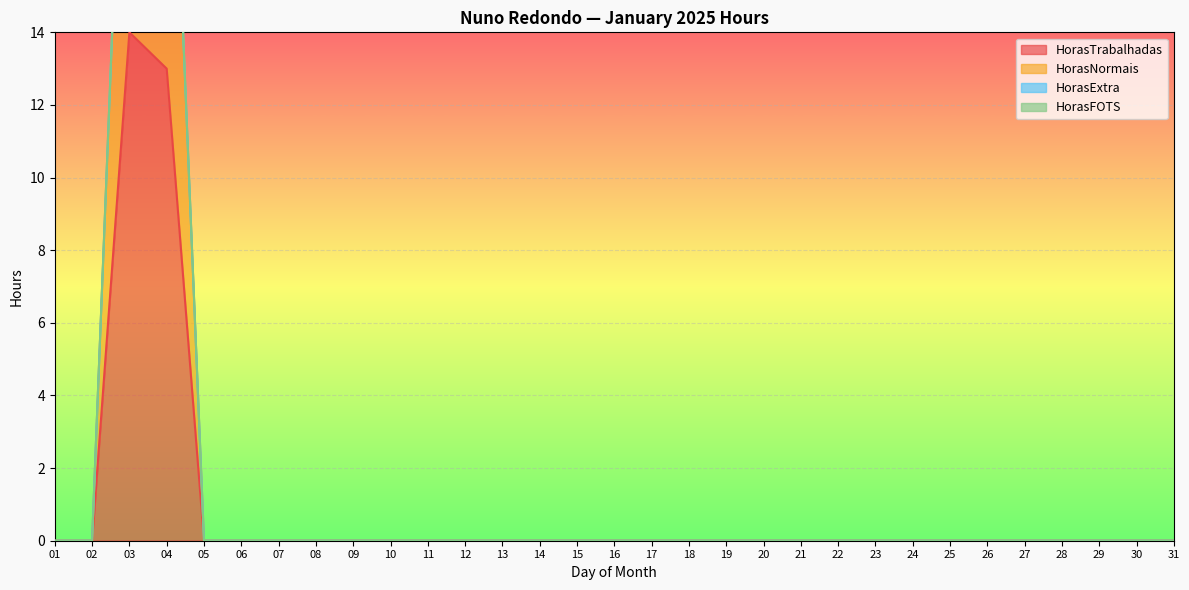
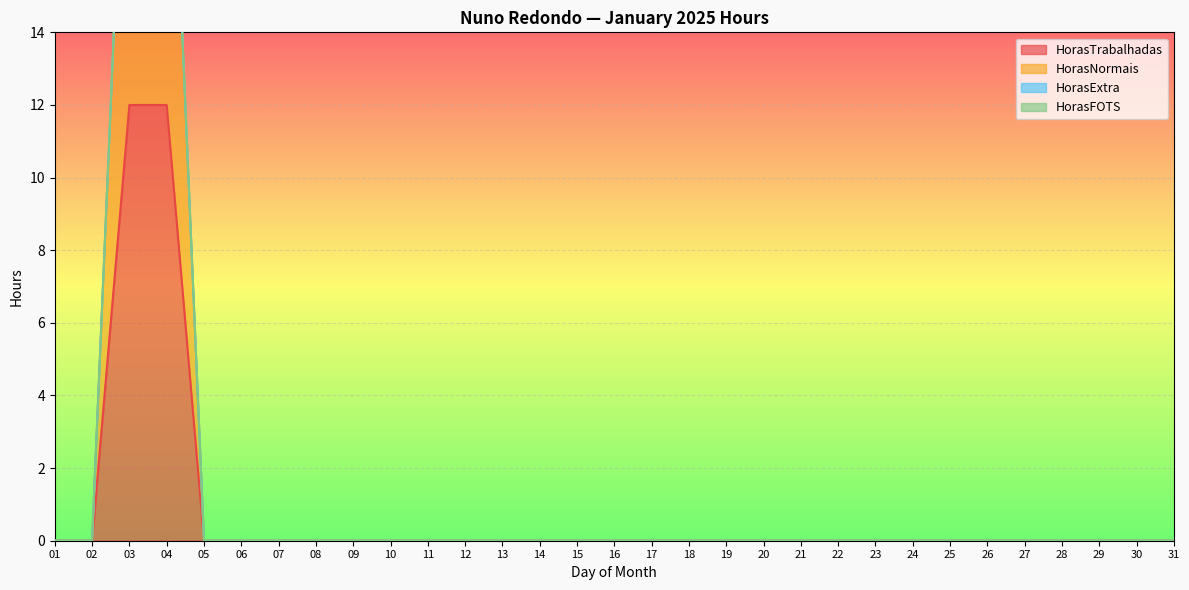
  {
    "HorasTrabalhadas": {
-     "03": 14,
-     "04": 13
+     "03": 12,
+     "04": 12
    }
  }
